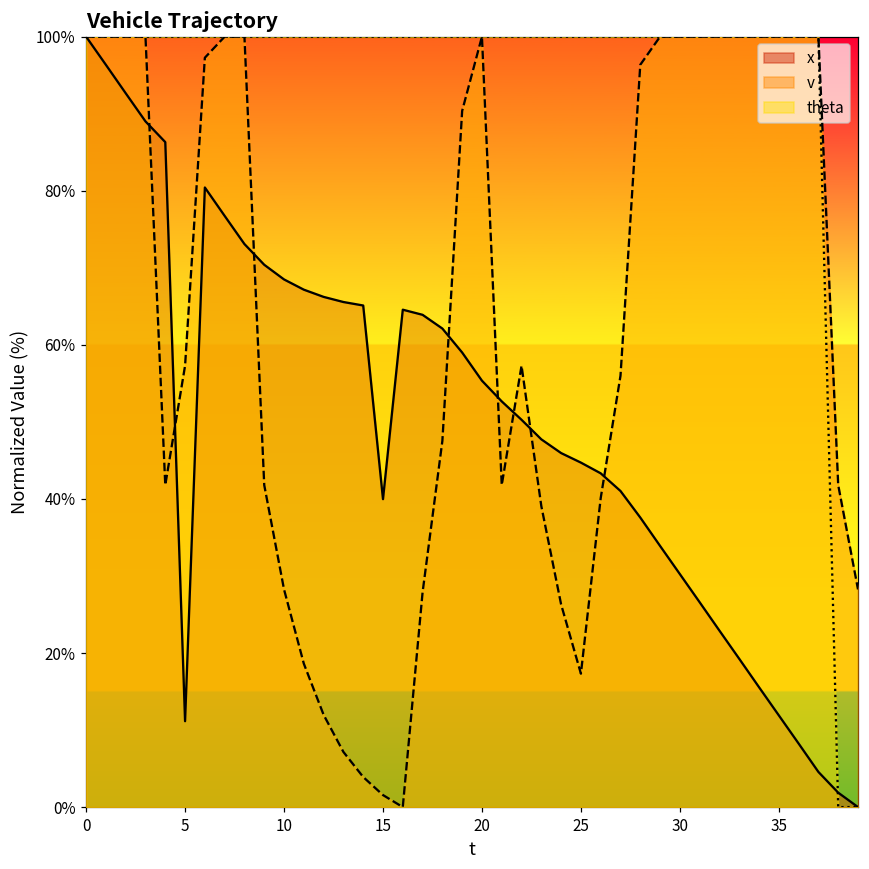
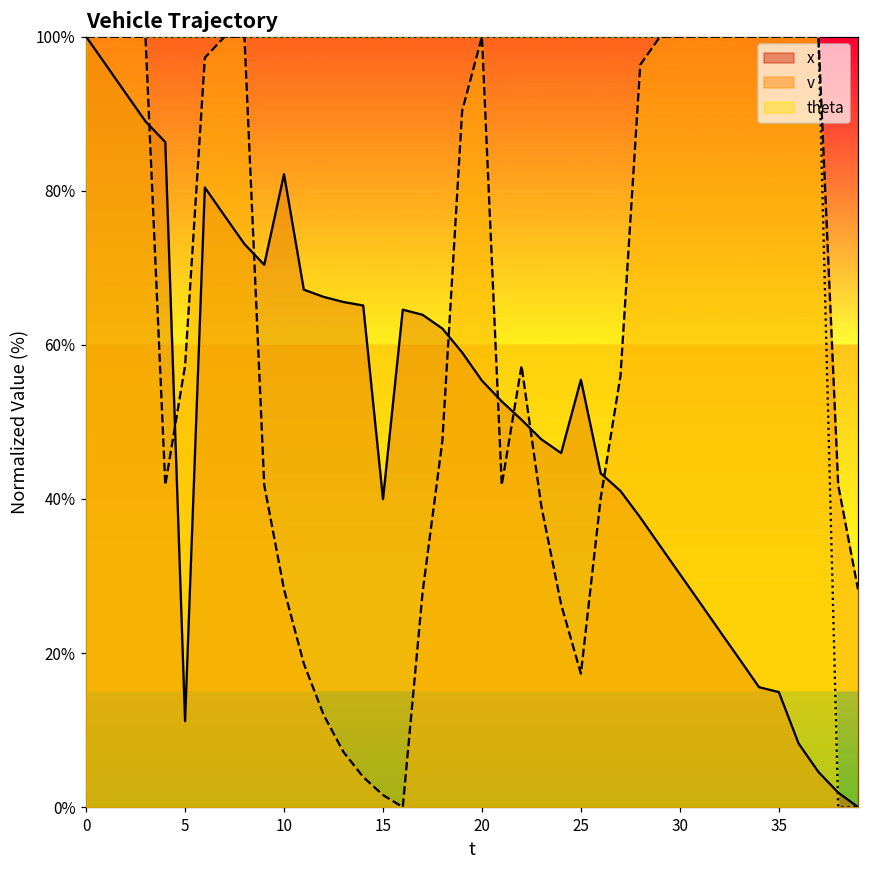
  {
    "x": {
      "5": "11%",
-     "10": "68%",
+     "10": "82%",
      "15": "40%",
      "20": "55%",
-     "25": "45%",
+     "25": "55%",
      "30": "30%",
-     "35": "12%"
+     "35": "15%"
    }
  }
